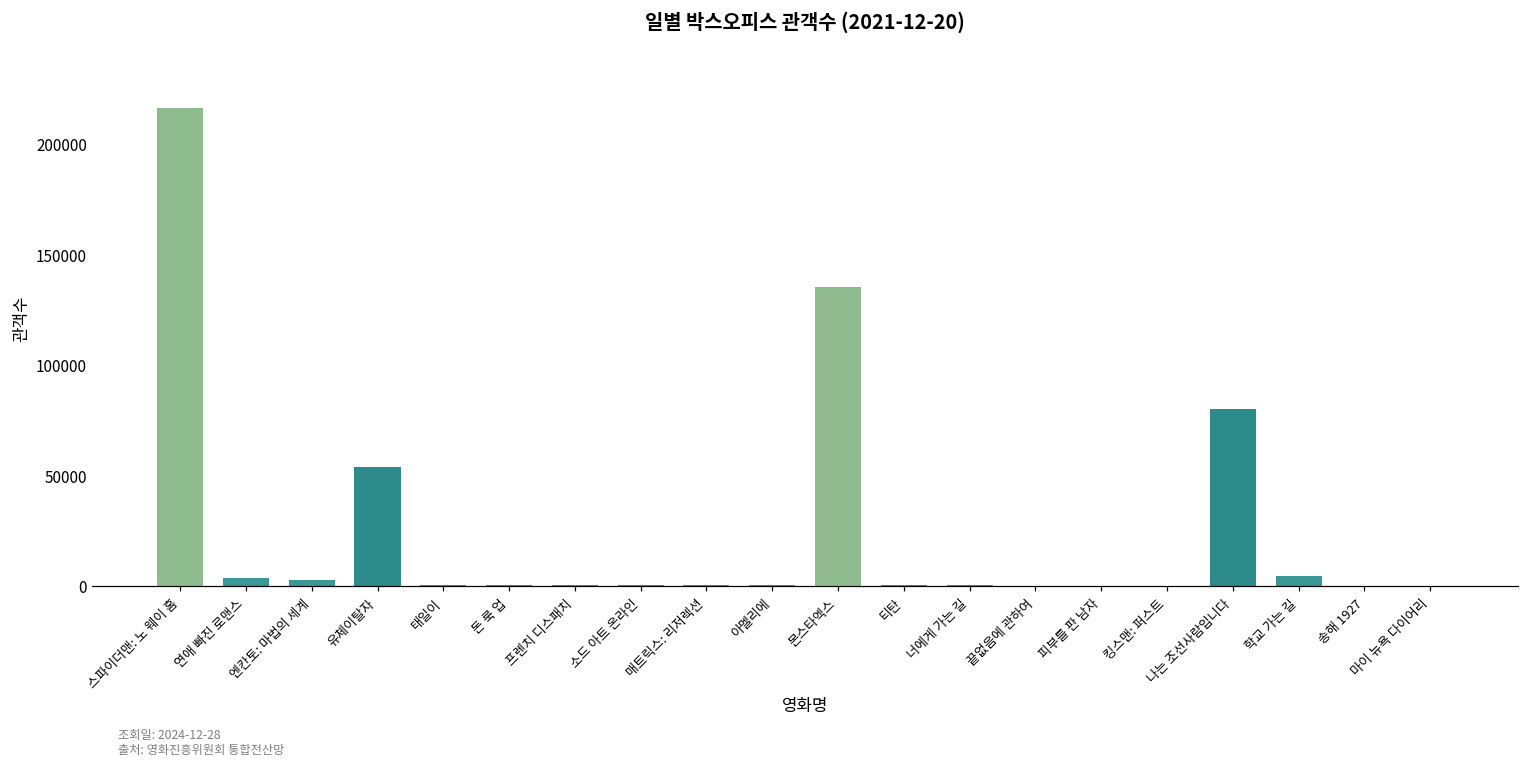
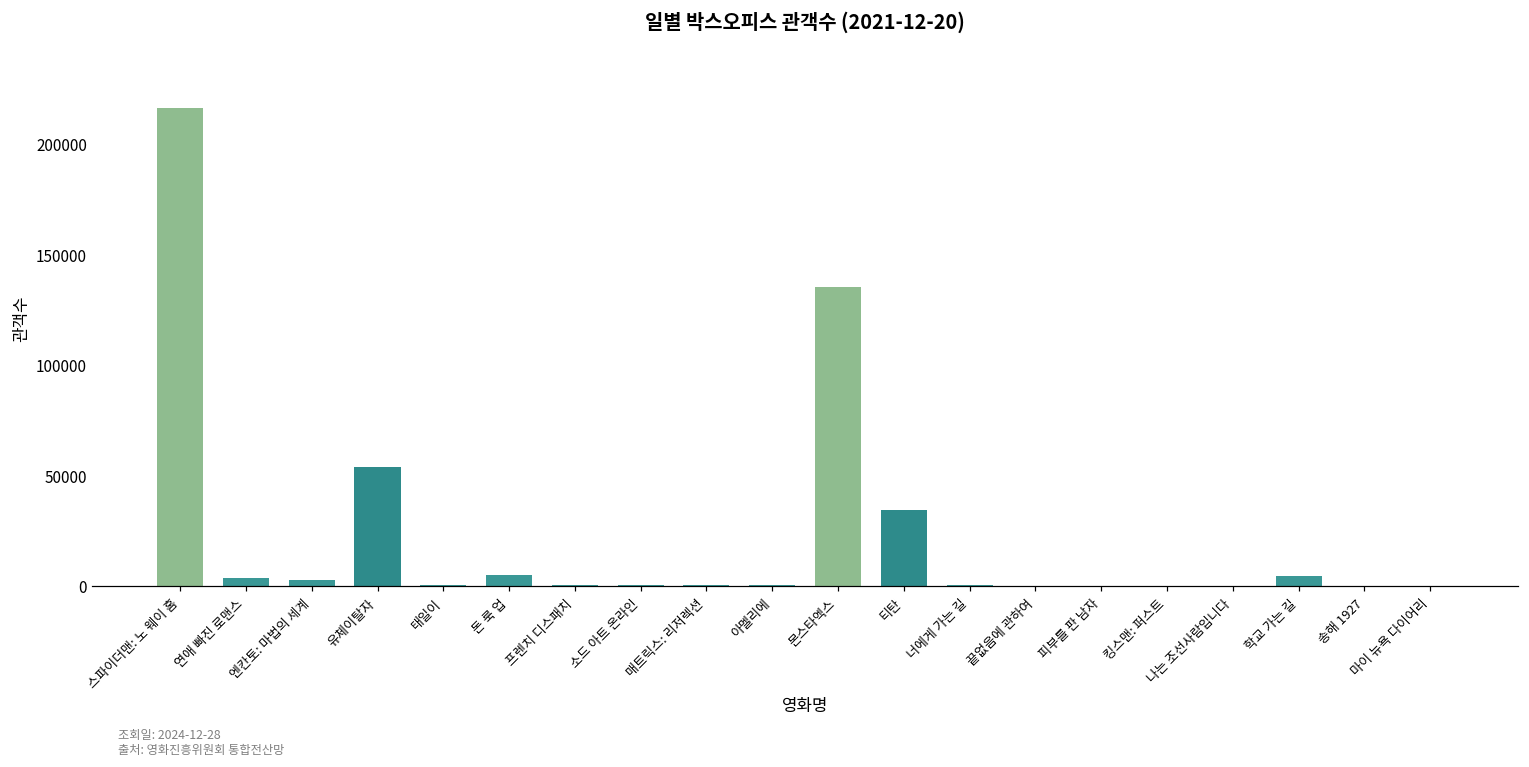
  {
    "스파이더맨: 노 웨이 홈": 216000,
    "연애 빠진 로맨스": 3000,
    "엔칸토: 마법의 세계": 3000,
    "유체이탈자": 54000,
-   "돈 룩 업": 1000,
+   "돈 룩 업": 5000,
    "몬스타엑스": 135000,
-   "티탄": 0,
-   "나는 조선사람입니다": 80000,
+   "티탄": 34000,
+   "나는 조선사람입니다": 0,
    "학교 가는 길": 4000
  }
